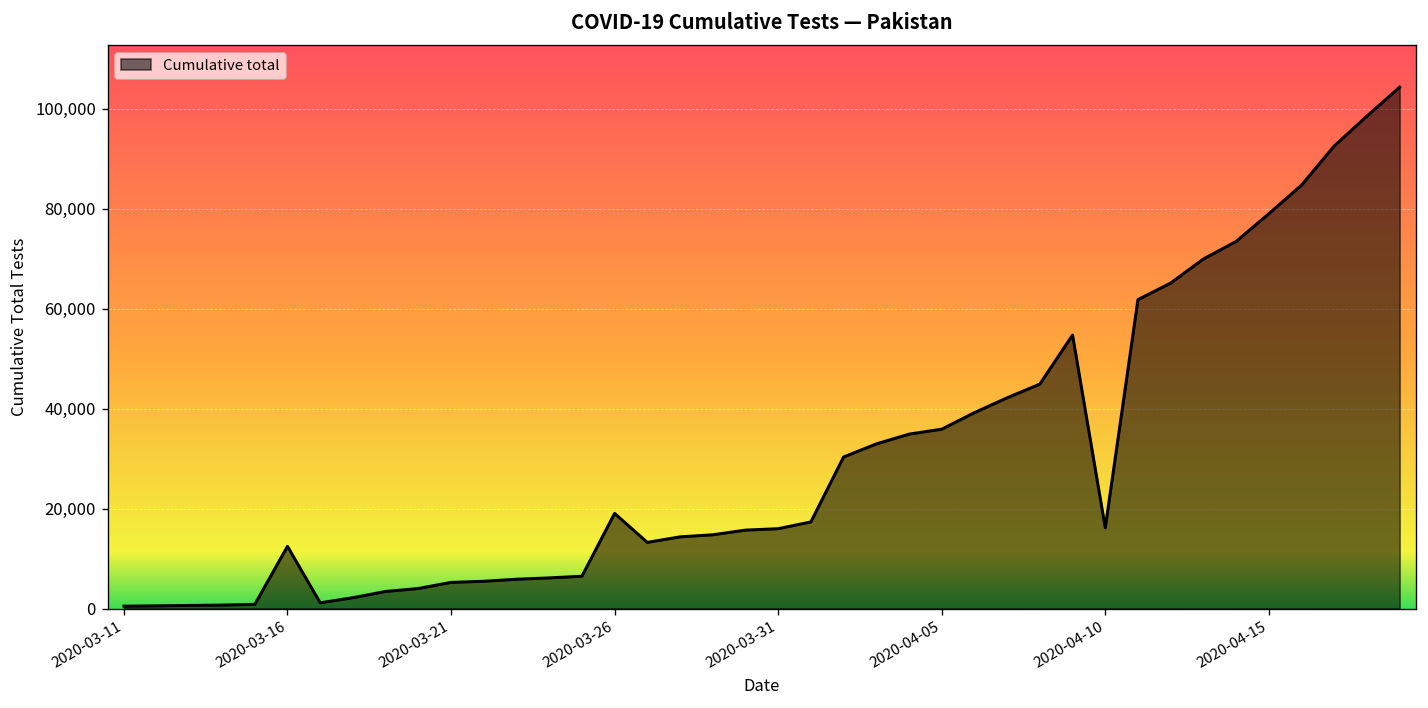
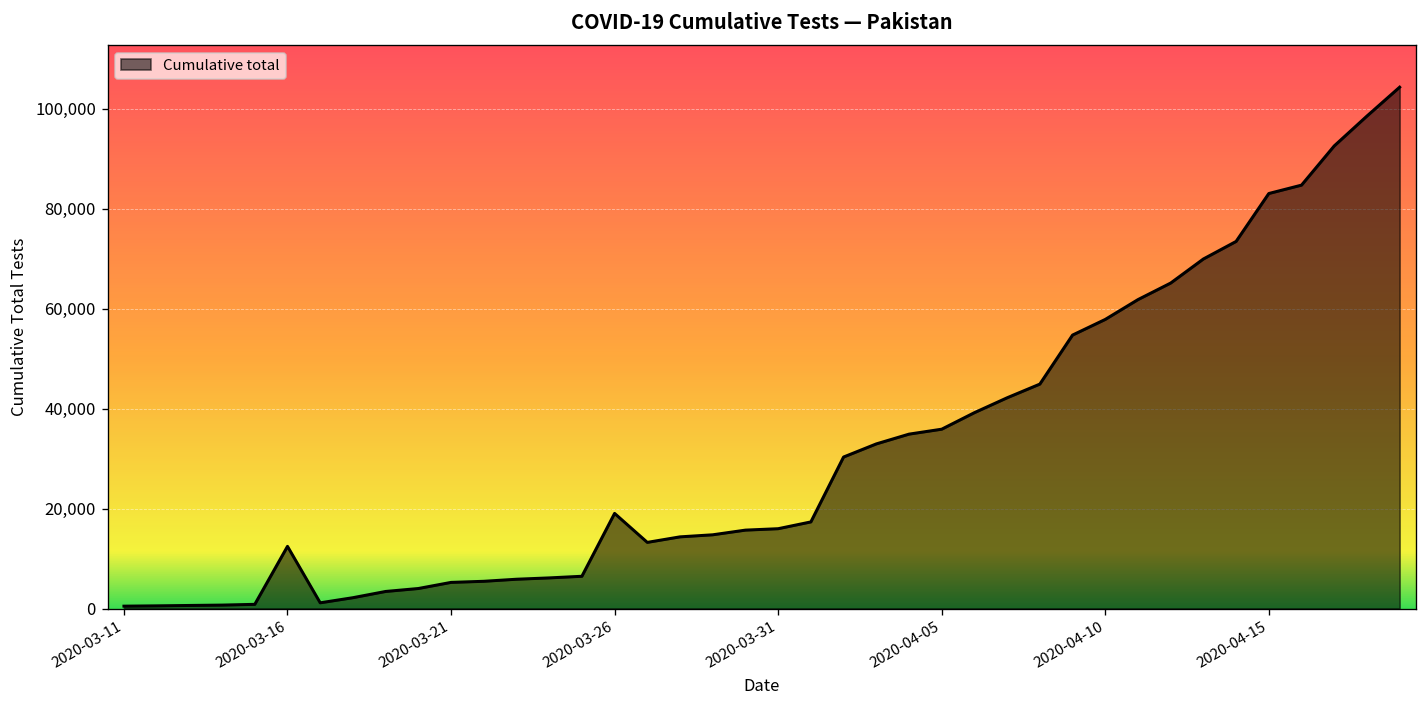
  {
    "2020-03-11": "0",
    "2020-03-16": "12,000",
    "2020-03-21": "5,000",
    "2020-03-26": "19,000",
    "2020-03-31": "16,000",
    "2020-04-05": "36,000",
-   "2020-04-10": "16,000",
-   "2020-04-15": "79,000"
+   "2020-04-10": "58,000",
+   "2020-04-15": "83,000"
  }
